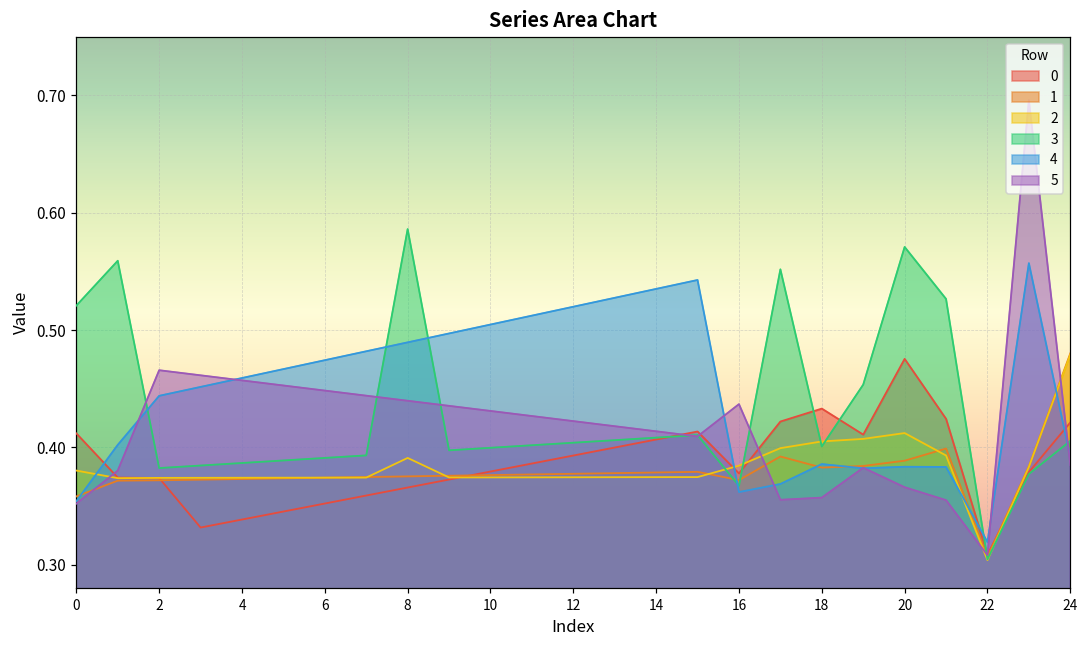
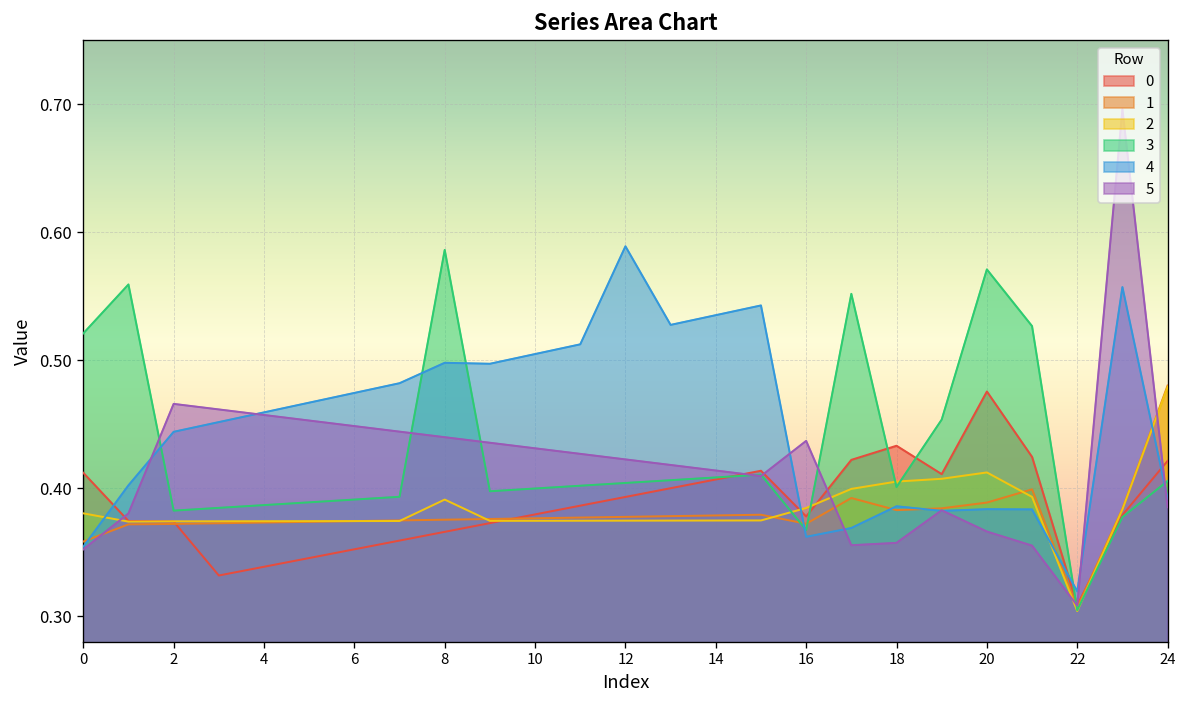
  {
    "2": {
      "0": 0.380,
      "8": 0.391,
      "12": 0.375,
      "14": 0.375,
      "16": 0.384,
      "18": 0.405,
      "20": 0.412
    },
    "3": {
      "0": 0.521,
      "2": 0.382,
      "4": 0.387,
      "6": 0.391,
      "8": 0.586,
      "10": 0.400,
      "12": 0.404,
      "16": 0.367,
      "18": 0.401,
      "20": 0.571,
      "24": 0.406
    },
    "4": {
      "2": 0.444,
      "6": 0.474,
-     "8": 0.489,
+     "8": 0.498,
      "10": 0.505,
-     "12": 0.520,
+     "12": 0.589,
      "14": 0.535,
      "16": 0.362,
      "18": 0.386,
      "20": 0.383,
      "22": 0.319,
      "24": 0.392
    },
    "5": {
      "2": 0.466,
      "6": 0.448,
      "8": 0.440,
      "10": 0.431,
      "12": 0.422,
      "14": 0.414,
      "16": 0.437,
      "18": 0.357,
      "20": 0.366,
      "24": 0.385
    }
  }
